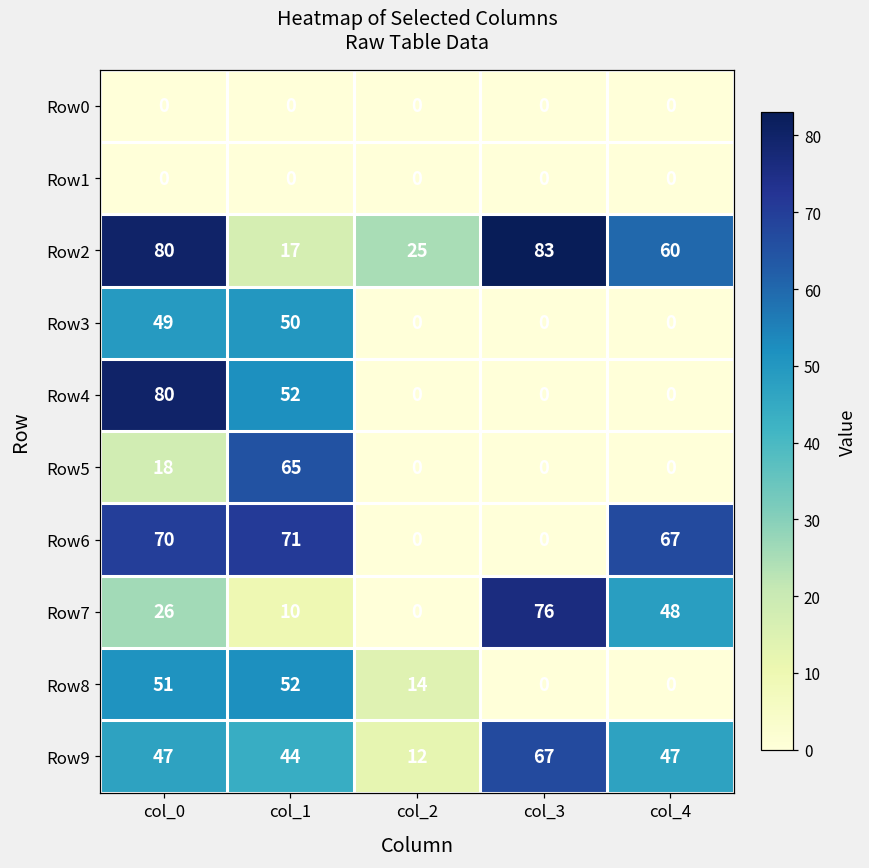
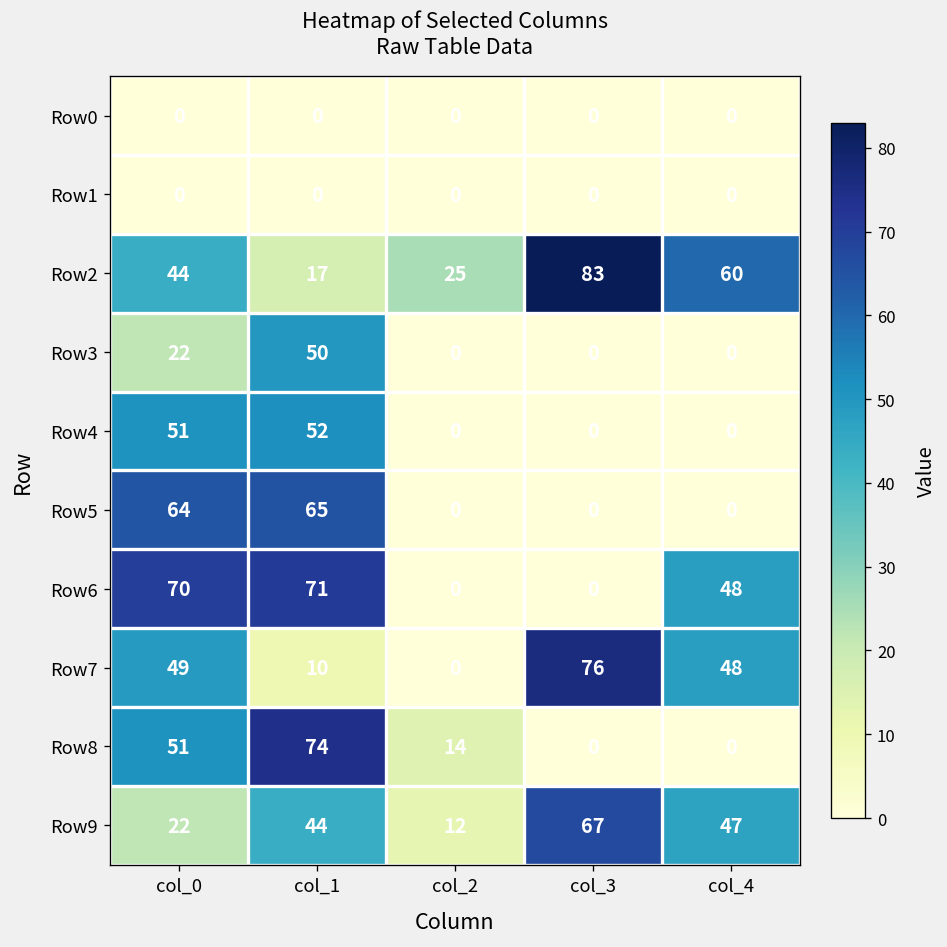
  {
    "Row2": {
-     "col_0": 80,
+     "col_0": 44,
      "col_1": 17,
      "col_2": 25,
      "col_3": 83,
      "col_4": 60
    },
    "Row3": {
-     "col_0": 49,
+     "col_0": 22,
      "col_1": 50
    },
    "Row4": {
-     "col_0": 80,
+     "col_0": 51,
      "col_1": 52
    },
    "Row5": {
-     "col_0": 18,
+     "col_0": 64,
      "col_1": 65
    },
    "Row6": {
      "col_0": 70,
      "col_1": 71,
-     "col_4": 67
+     "col_4": 48
    },
    "Row7": {
-     "col_0": 26,
+     "col_0": 49,
      "col_1": 10,
      "col_3": 76,
      "col_4": 48
    },
    "Row8": {
      "col_0": 51,
-     "col_1": 52,
+     "col_1": 74,
      "col_2": 14
    },
    "Row9": {
-     "col_0": 47,
+     "col_0": 22,
      "col_1": 44,
      "col_2": 12,
      "col_3": 67,
      "col_4": 47
    }
  }
